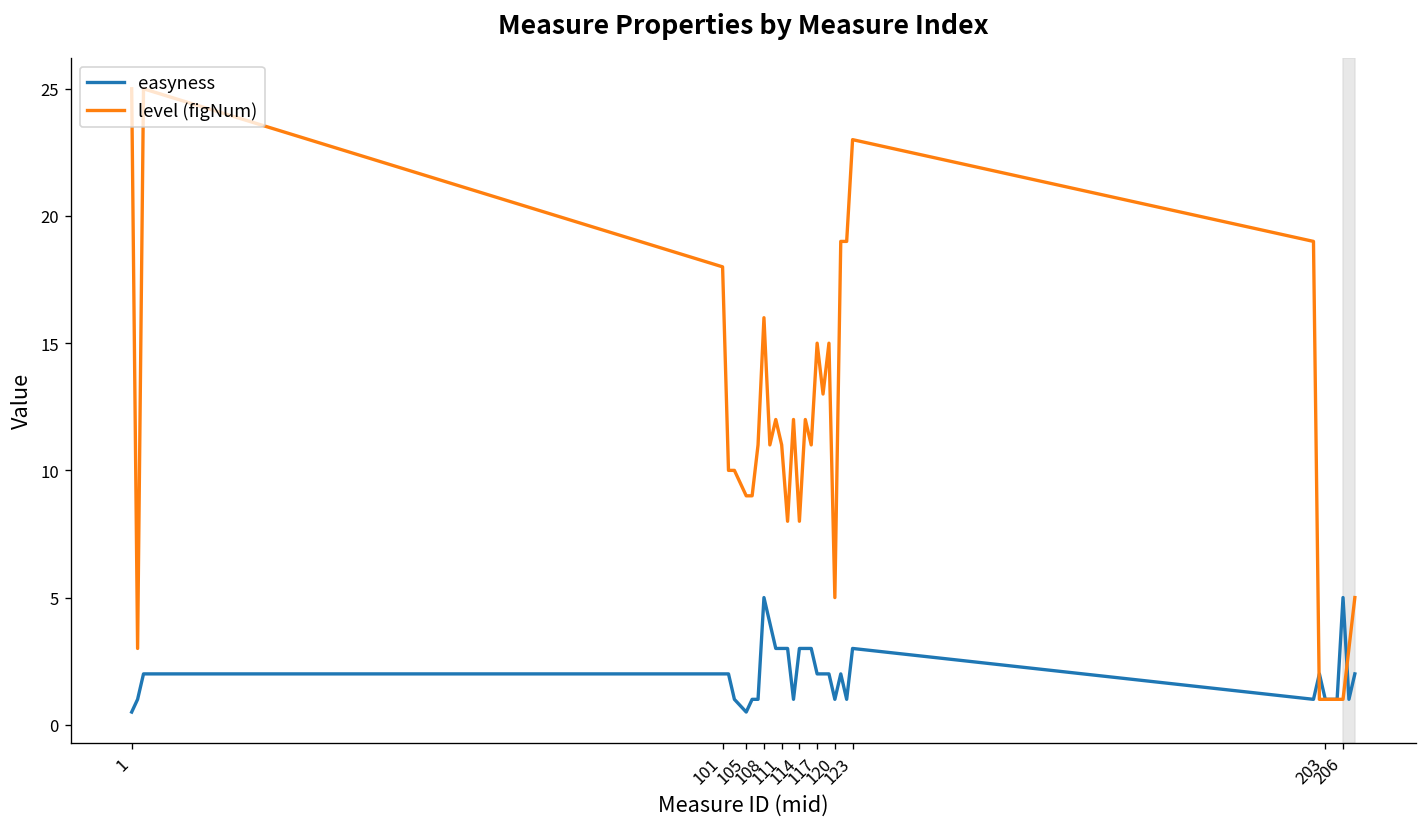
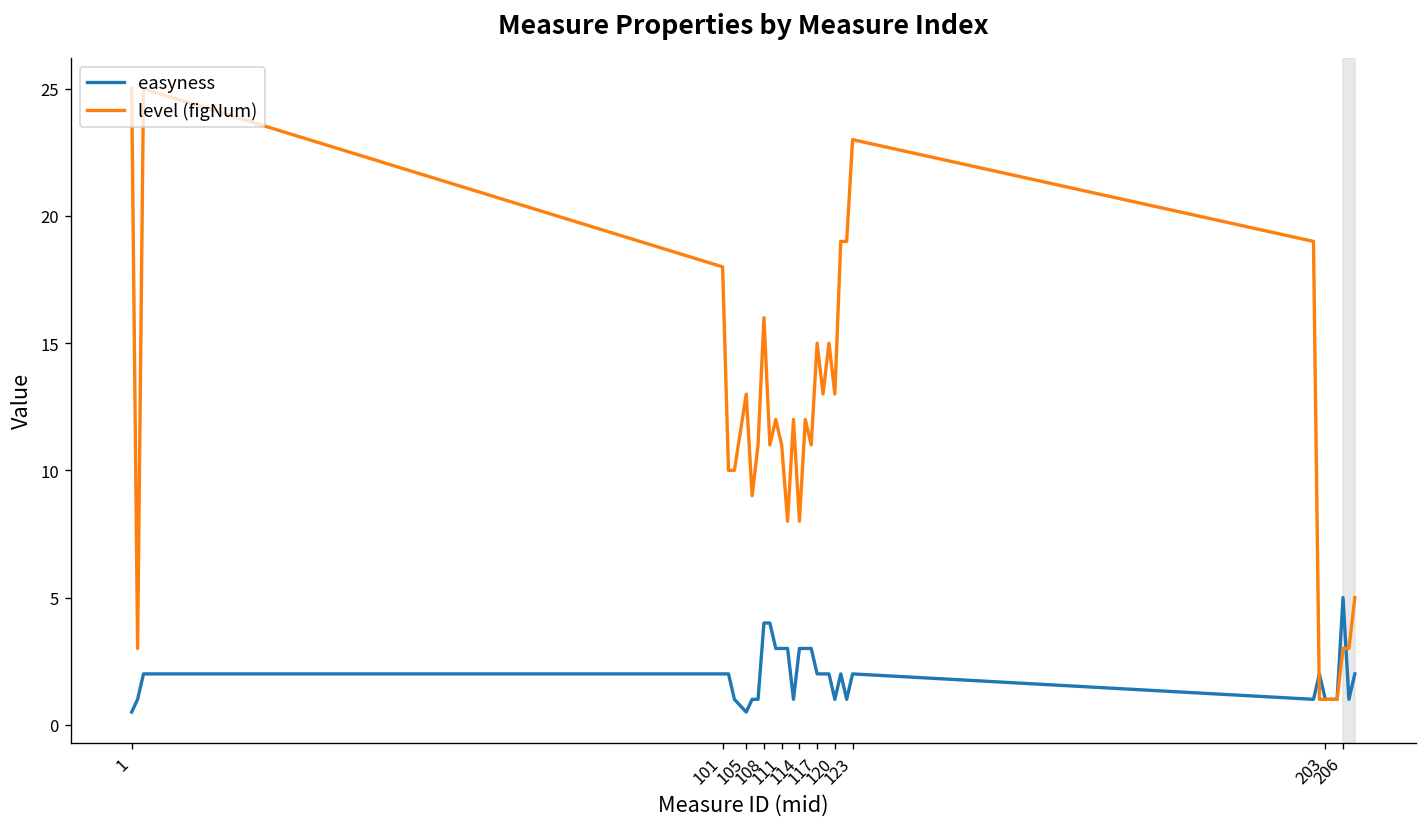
  {
    "easyness": {
      "1": 0.5,
      "101": 2,
      "105": 0.5,
-     "108": 5,
+     "108": 4,
      "111": 3,
      "114": 3,
      "117": 2,
      "120": 1,
-     "123": 3,
+     "123": 2,
      "206": 5
    },
    "level (figNum)": {
      "101": 18,
-     "105": 9,
+     "105": 13,
      "108": 16,
      "111": 11,
      "114": 8,
      "117": 15,
-     "120": 5,
+     "120": 13,
      "123": 23,
-     "206": 1
+     "206": 3
    }
  }
